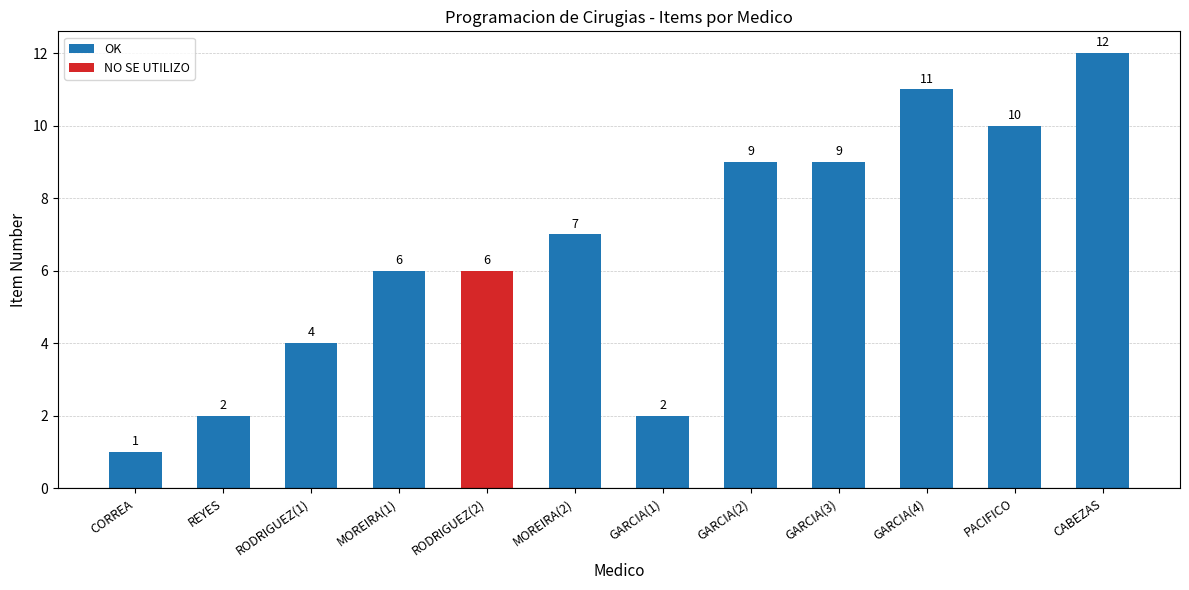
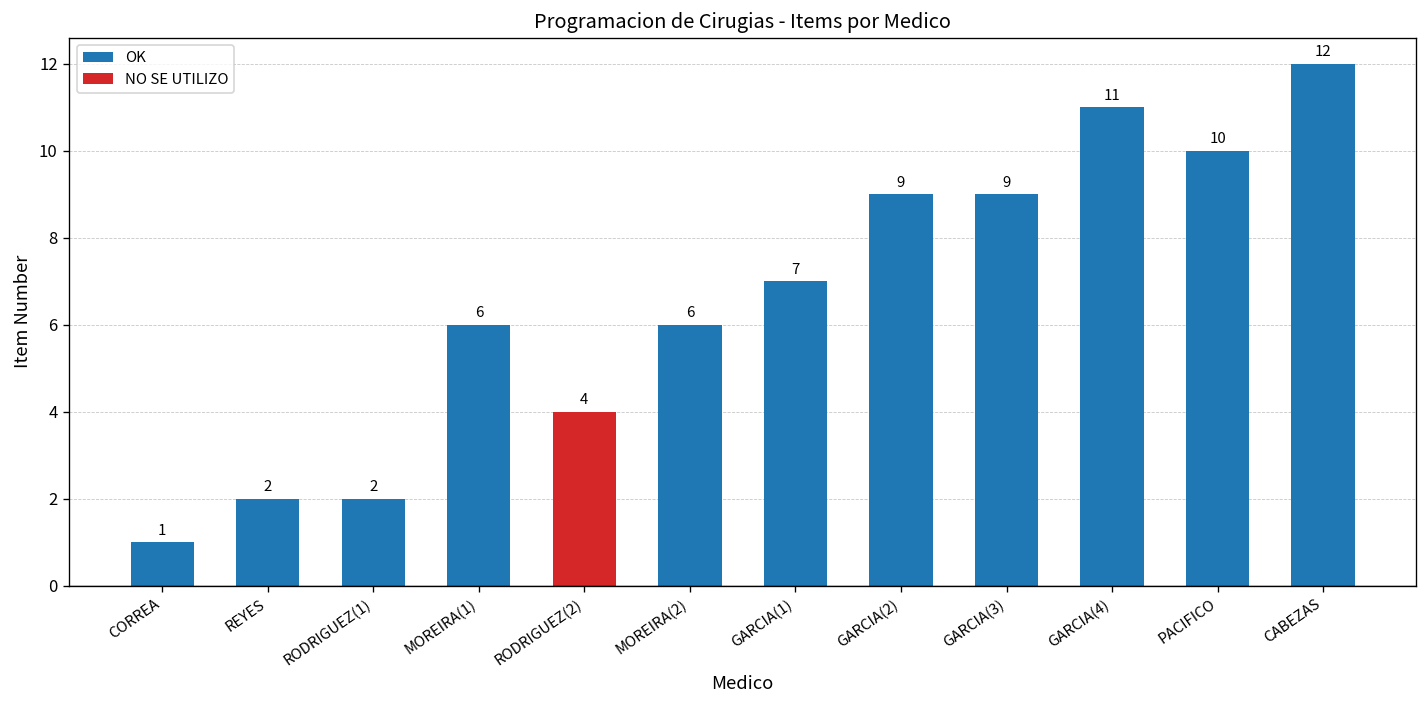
  {
    "CORREA": 1,
    "REYES": 2,
-   "RODRIGUEZ(1)": 4,
+   "RODRIGUEZ(1)": 2,
    "MOREIRA(1)": 6,
-   "RODRIGUEZ(2)": 6,
-   "MOREIRA(2)": 7,
-   "GARCIA(1)": 2,
+   "RODRIGUEZ(2)": 4,
+   "MOREIRA(2)": 6,
+   "GARCIA(1)": 7,
    "GARCIA(2)": 9,
    "GARCIA(3)": 9,
    "GARCIA(4)": 11,
    "PACIFICO": 10,
    "CABEZAS": 12
  }
